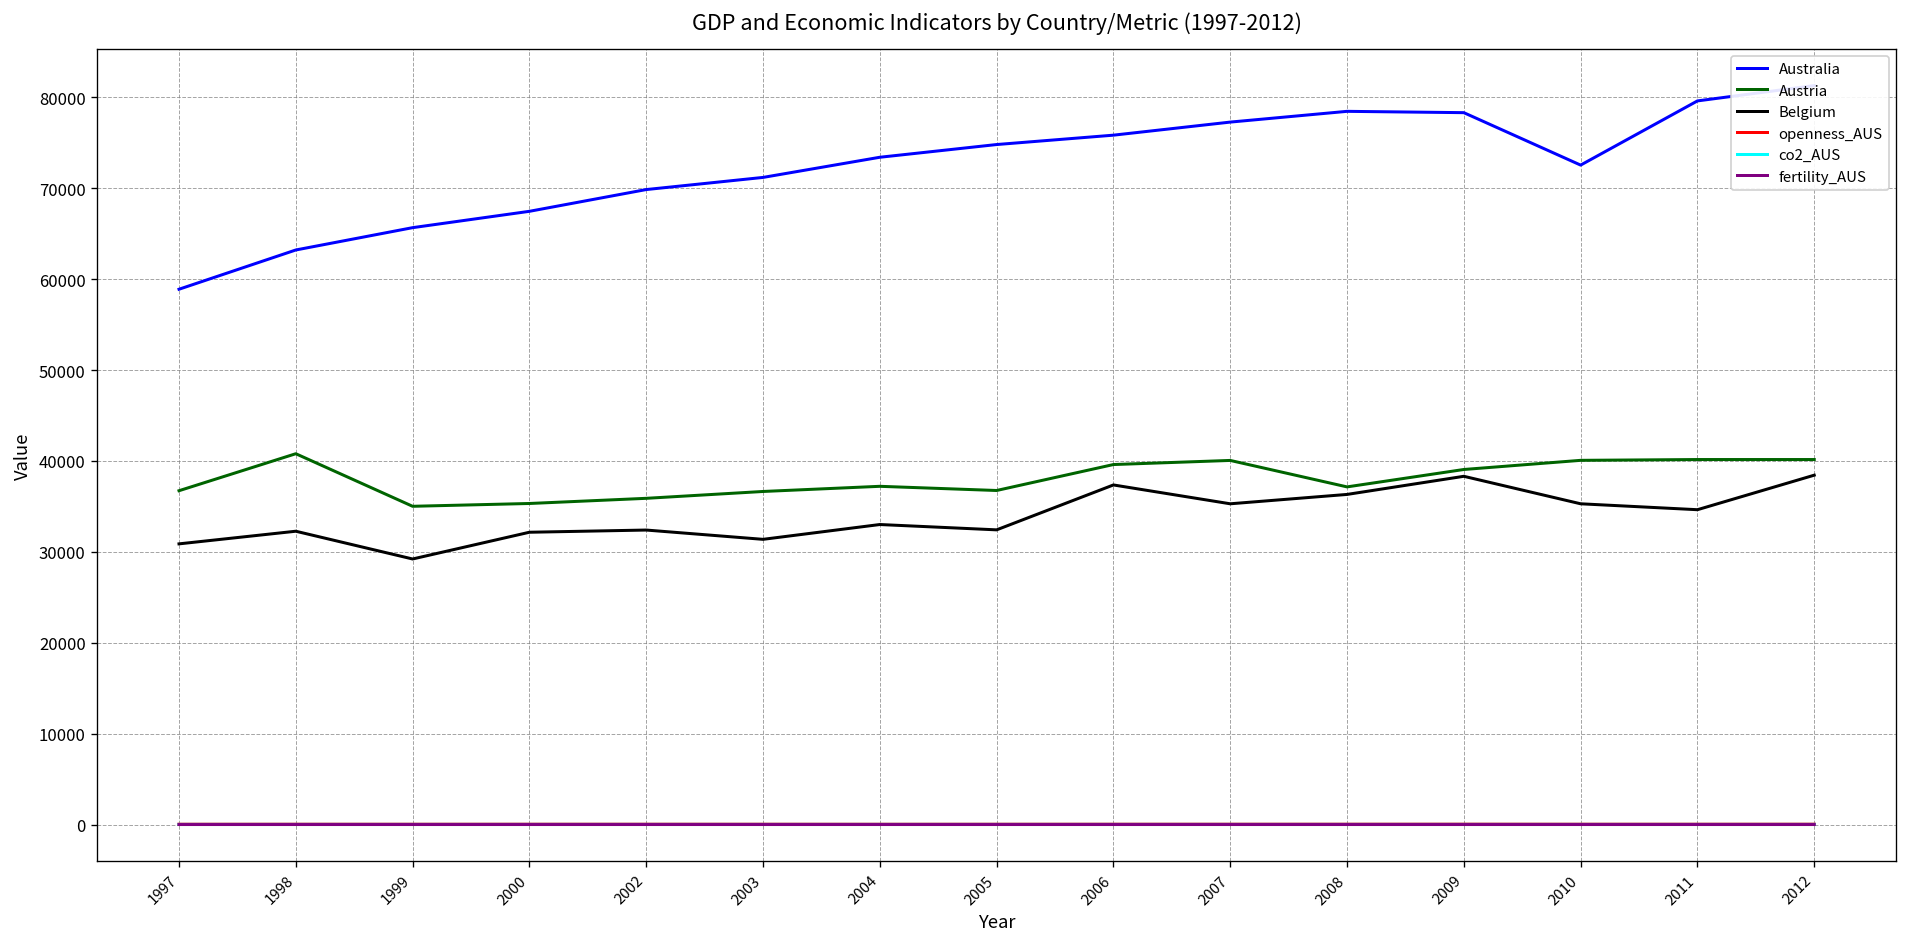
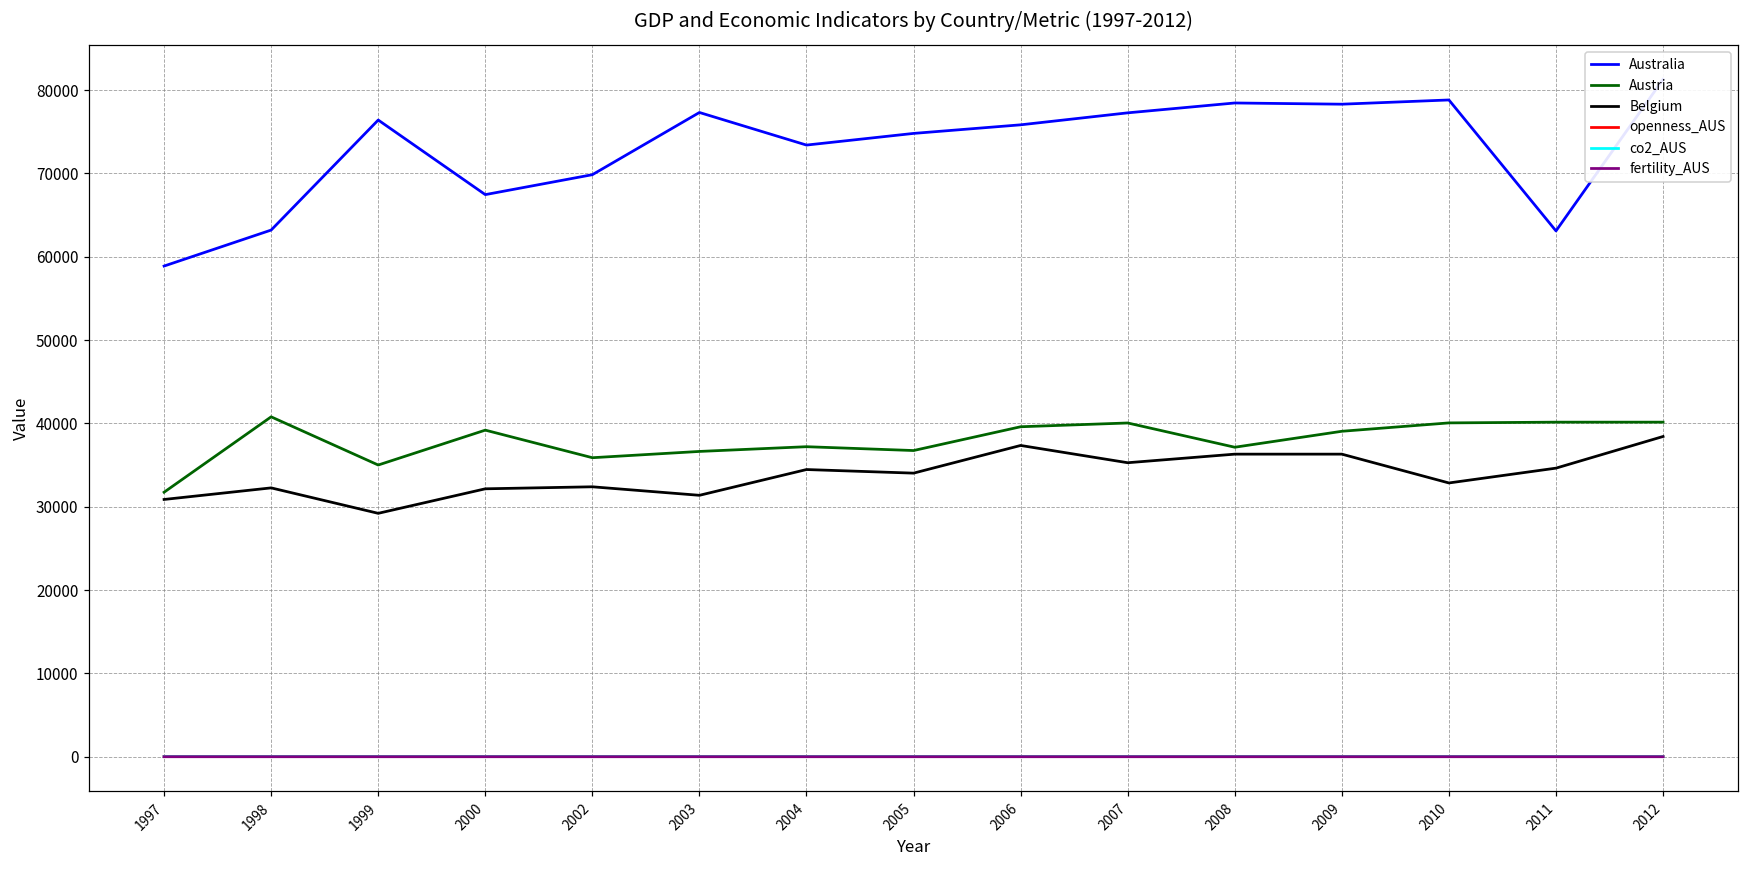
  {
    "Australia": {
      "1997": 59000,
      "1998": 63000,
-     "1999": 66000,
+     "1999": 76000,
      "2000": 67000,
      "2002": 70000,
-     "2003": 71000,
+     "2003": 77000,
      "2004": 73000,
      "2005": 75000,
      "2006": 76000,
      "2007": 77000,
      "2008": 78000,
      "2009": 78000,
-     "2010": 73000,
-     "2011": 80000
+     "2010": 79000,
+     "2011": 63000
    },
    "Austria": {
-     "1997": 37000,
+     "1997": 32000,
      "1998": 41000,
      "1999": 35000,
-     "2000": 35000,
+     "2000": 39000,
      "2002": 36000,
      "2003": 37000,
      "2004": 37000,
      "2005": 37000,
      "2006": 40000,
      "2007": 40000,
      "2008": 37000,
      "2009": 39000,
      "2010": 40000,
      "2011": 40000,
      "2012": 40000
    },
    "Belgium": {
      "1997": 31000,
      "1998": 32000,
      "1999": 29000,
      "2000": 32000,
      "2002": 32000,
      "2003": 31000,
-     "2004": 33000,
-     "2005": 32000,
+     "2004": 34000,
+     "2005": 34000,
      "2006": 37000,
      "2007": 35000,
      "2008": 36000,
-     "2009": 38000,
-     "2010": 35000,
+     "2009": 36000,
+     "2010": 33000,
      "2011": 35000,
      "2012": 38000
    },
    "fertility_AUS": {
      "1997": 0,
      "1998": 0,
      "1999": 0,
      "2000": 0,
      "2002": 0,
      "2003": 0,
      "2004": 0,
      "2005": 0,
      "2006": 0,
      "2007": 0,
      "2008": 0,
      "2009": 0,
      "2010": 0,
      "2011": 0,
      "2012": 0
    }
  }
